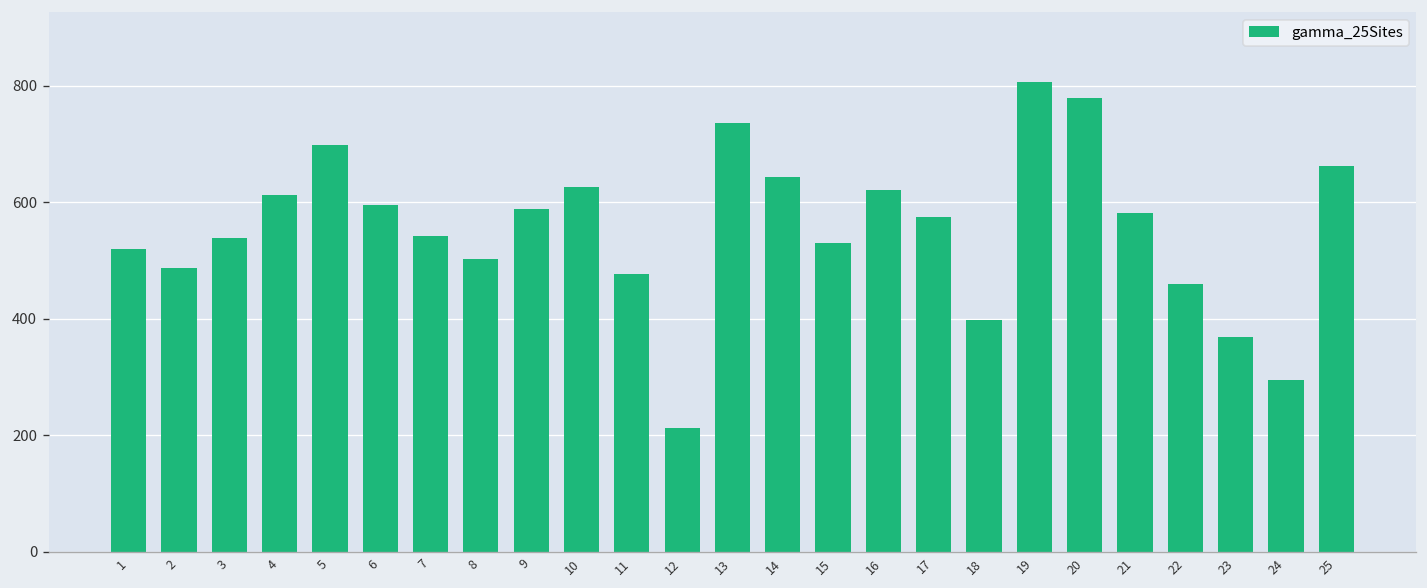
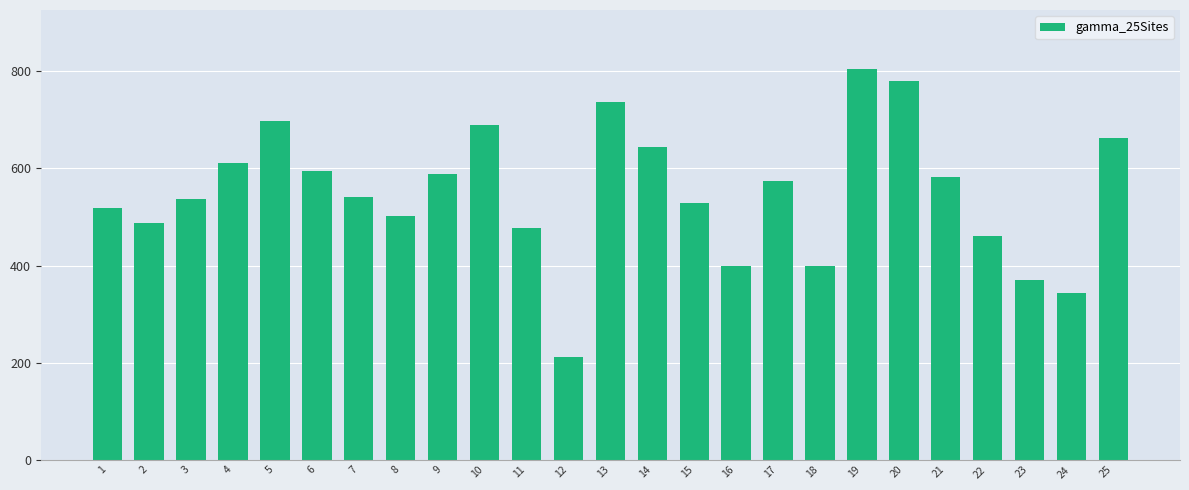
  {
    "1": 520,
    "2": 490,
    "3": 540,
    "4": 610,
    "5": 700,
    "6": 600,
    "7": 540,
    "8": 500,
    "9": 590,
-   "10": 630,
+   "10": 690,
    "11": 480,
    "12": 210,
    "13": 740,
    "14": 640,
    "15": 530,
-   "16": 620,
+   "16": 400,
    "17": 570,
    "18": 400,
    "19": 810,
    "20": 780,
    "21": 580,
    "22": 460,
    "23": 370,
-   "24": 290,
+   "24": 340,
    "25": 660
  }
